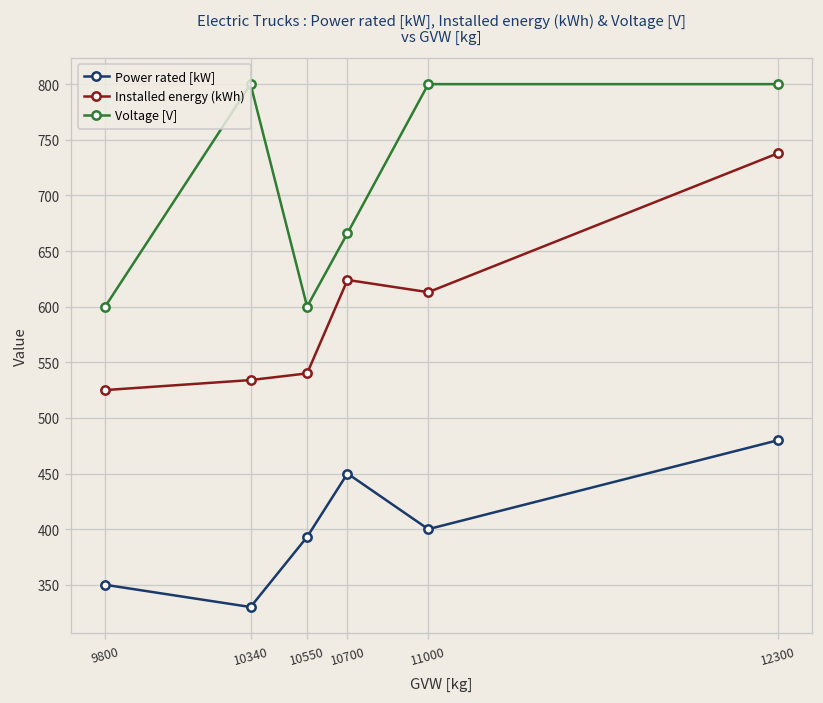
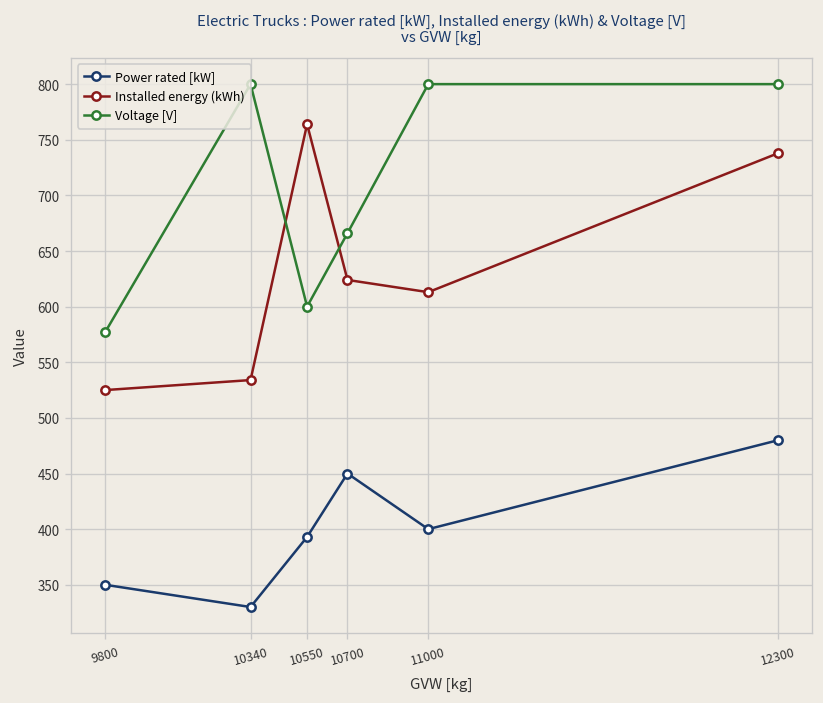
  {
    "Power rated [kW]": {
      "9800": 350,
      "10340": 330,
      "10550": 390,
      "10700": 450,
      "11000": 400,
      "12300": 480
    },
    "Installed energy (kWh)": {
      "9800": 530,
      "10340": 530,
-     "10550": 540,
+     "10550": 760,
      "10700": 620,
      "11000": 610,
      "12300": 740
    },
    "Voltage [V]": {
-     "9800": 600,
+     "9800": 580,
      "10550": 600,
      "10700": 670,
      "11000": 800,
      "12300": 800
    }
  }
